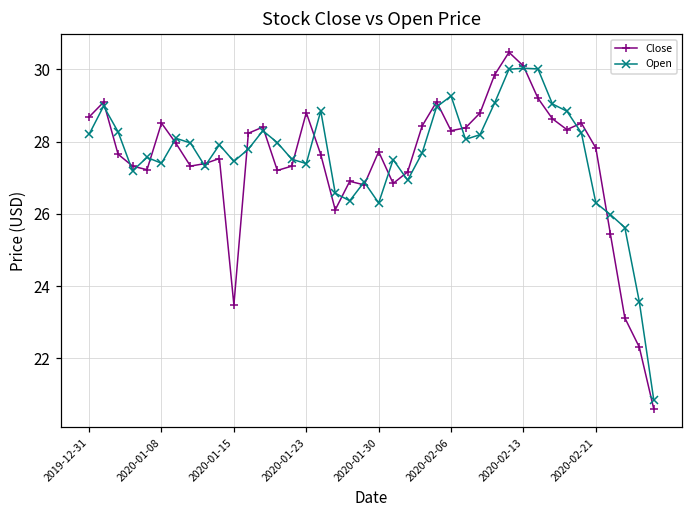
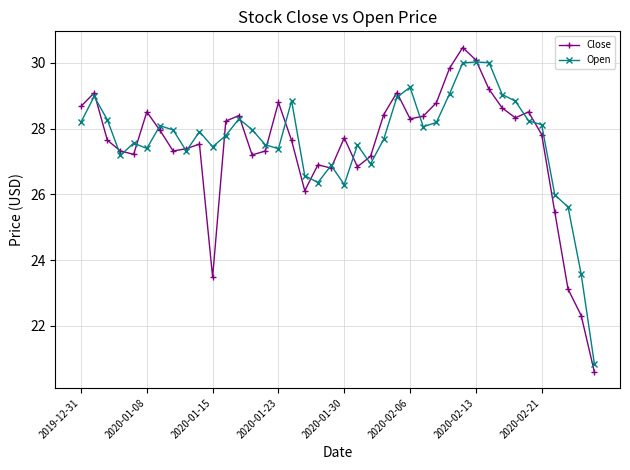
  {
    "Close": {
      "2019-12-31": 28.7,
      "2020-01-08": 28.5,
      "2020-01-15": 23.5,
      "2020-01-23": 28.8,
      "2020-01-30": 27.7,
      "2020-02-06": 28.3,
      "2020-02-21": 27.8
    },
    "Open": {
      "2019-12-31": 28.2,
      "2020-01-08": 27.4,
      "2020-01-15": 27.5,
      "2020-01-23": 27.4,
      "2020-01-30": 26.3,
      "2020-02-06": 29.3,
-     "2020-02-21": 26.3
+     "2020-02-21": 28.1
    }
  }
